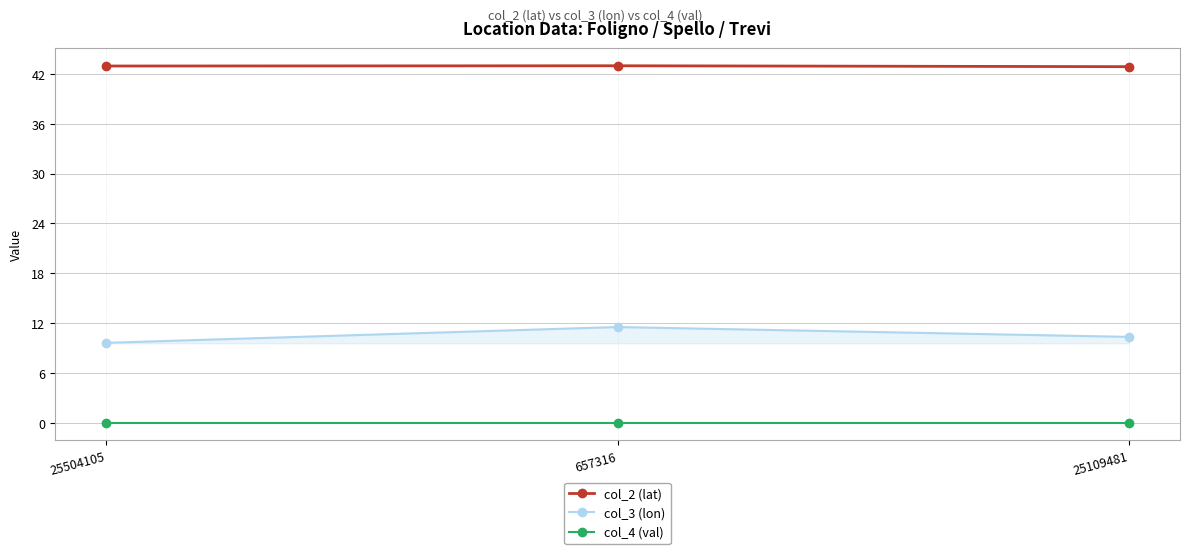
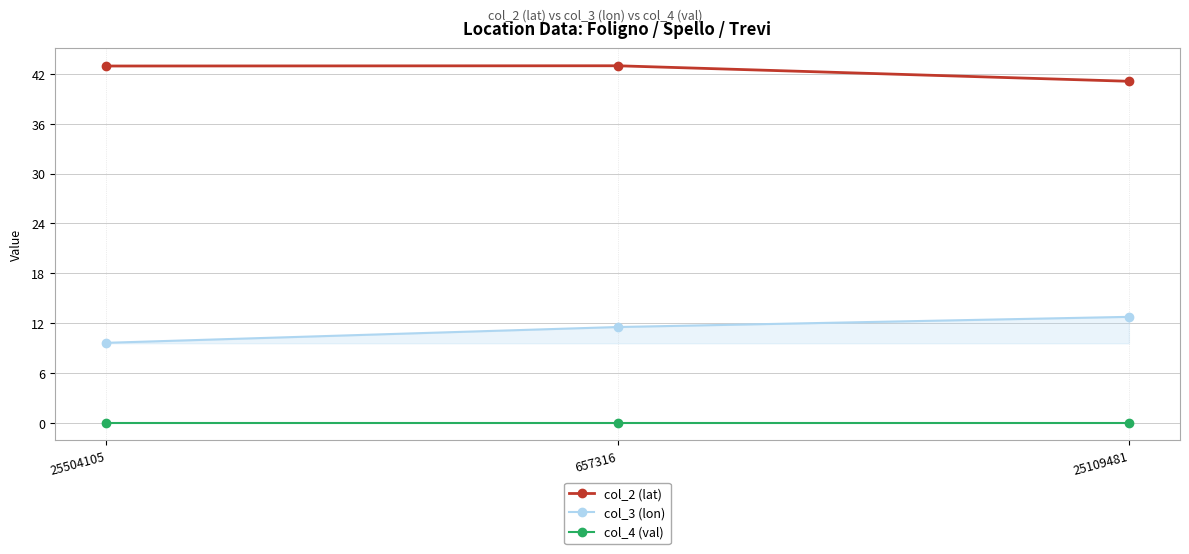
  {
    "col_2 (lat)": {
      "25504105": 43,
      "657316": 43,
-     "25109481": 43
+     "25109481": 41
    },
    "col_3 (lon)": {
      "25504105": 10,
      "657316": 12,
-     "25109481": 10
+     "25109481": 13
    },
    "col_4 (val)": {
      "25504105": 0,
      "657316": 0,
      "25109481": 0
    }
  }
